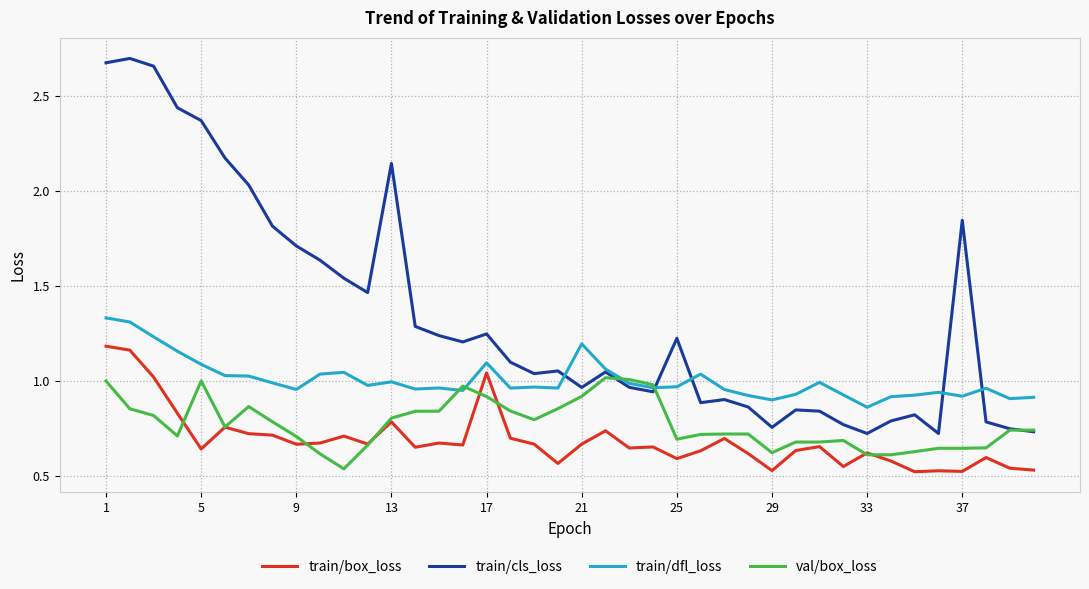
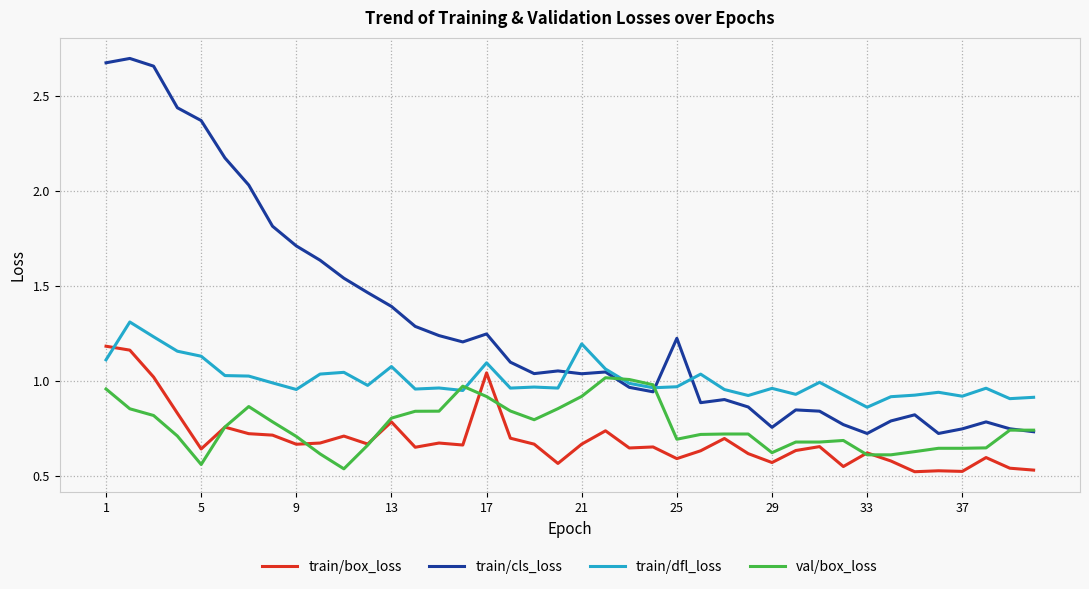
  {
    "train/box_loss": {
      "1": 1.18,
      "5": 0.64,
      "9": 0.67,
      "13": 0.79,
      "17": 1.04,
      "21": 0.67,
      "25": 0.59,
-     "29": 0.53,
+     "29": 0.57,
      "37": 0.53
    },
    "train/cls_loss": {
      "1": 2.67,
      "5": 2.37,
      "9": 1.71,
-     "13": 2.14,
+     "13": 1.39,
      "17": 1.25,
-     "21": 0.97,
+     "21": 1.04,
      "25": 1.22,
      "29": 0.76,
      "33": 0.72,
-     "37": 1.84
+     "37": 0.75
    },
    "train/dfl_loss": {
-     "1": 1.33,
-     "5": 1.09,
+     "1": 1.11,
+     "5": 1.13,
      "9": 0.96,
-     "13": 1.00,
+     "13": 1.08,
      "17": 1.10,
      "21": 1.20,
      "25": 0.97,
-     "29": 0.90,
+     "29": 0.96,
      "33": 0.86,
      "37": 0.92
    },
    "val/box_loss": {
-     "1": 1.00,
-     "5": 1.00,
+     "1": 0.96,
+     "5": 0.56,
      "9": 0.71,
      "13": 0.81,
      "17": 0.92,
      "21": 0.92,
      "25": 0.69,
      "29": 0.62,
      "37": 0.65
    }
  }
